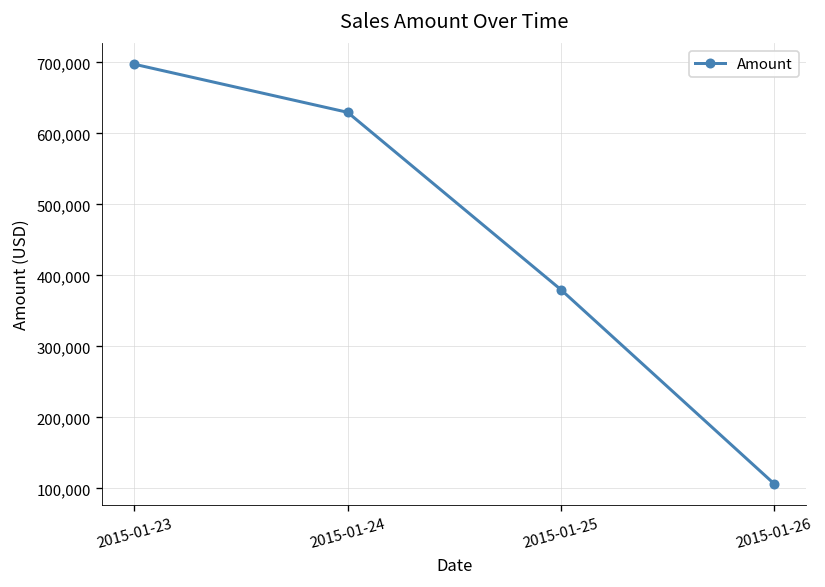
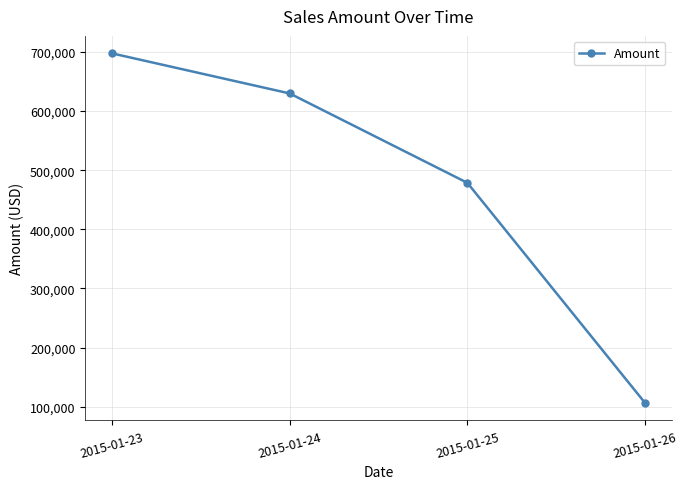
  {
    "2015-01-23": "700,000",
    "2015-01-24": "630,000",
-   "2015-01-25": "380,000",
+   "2015-01-25": "480,000",
    "2015-01-26": "110,000"
  }
